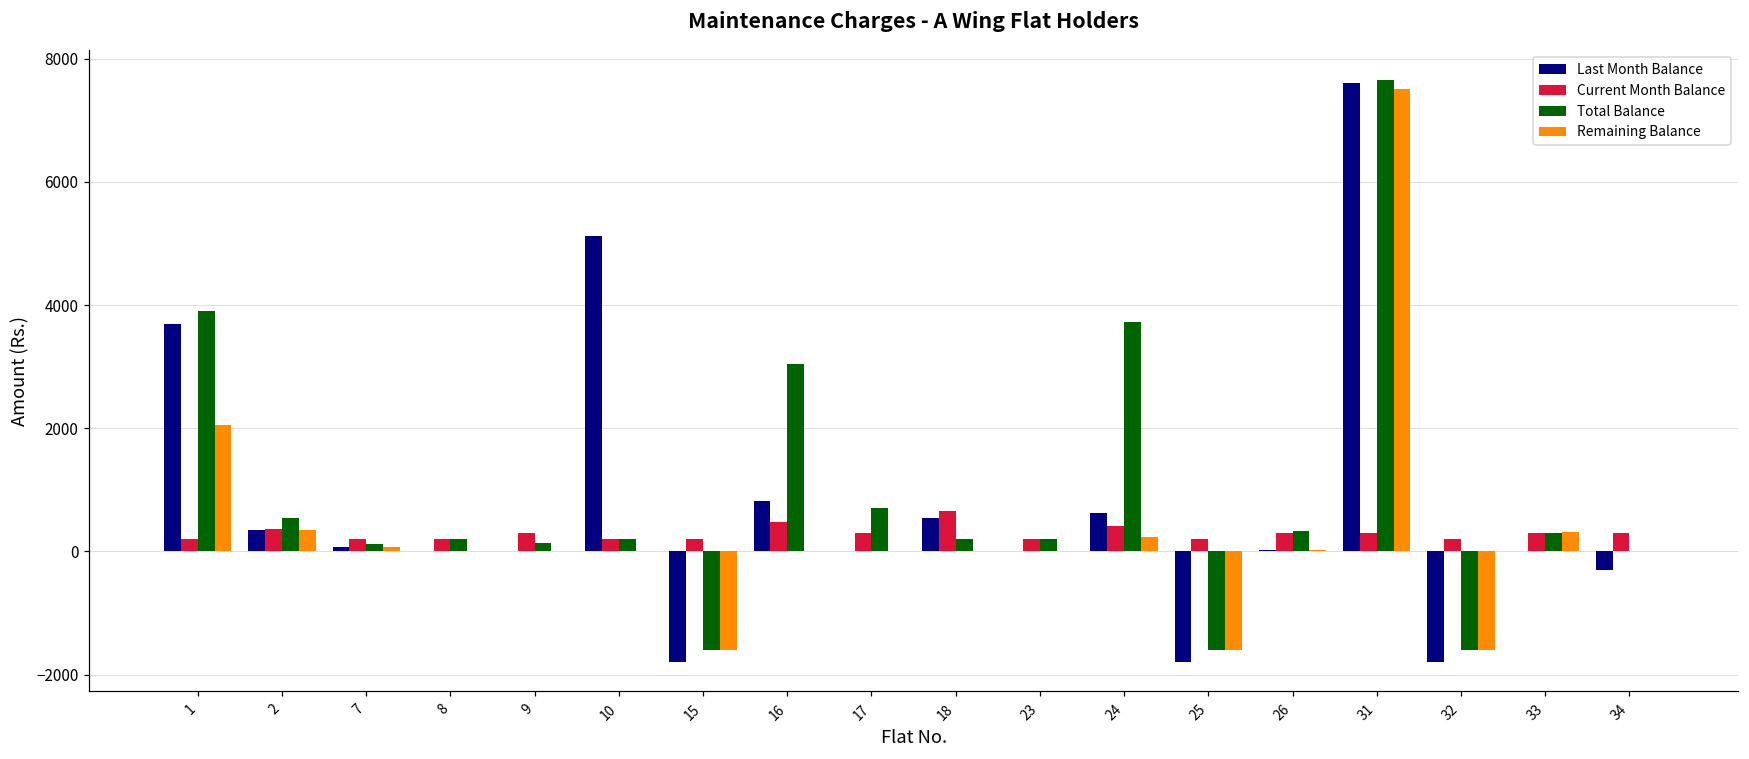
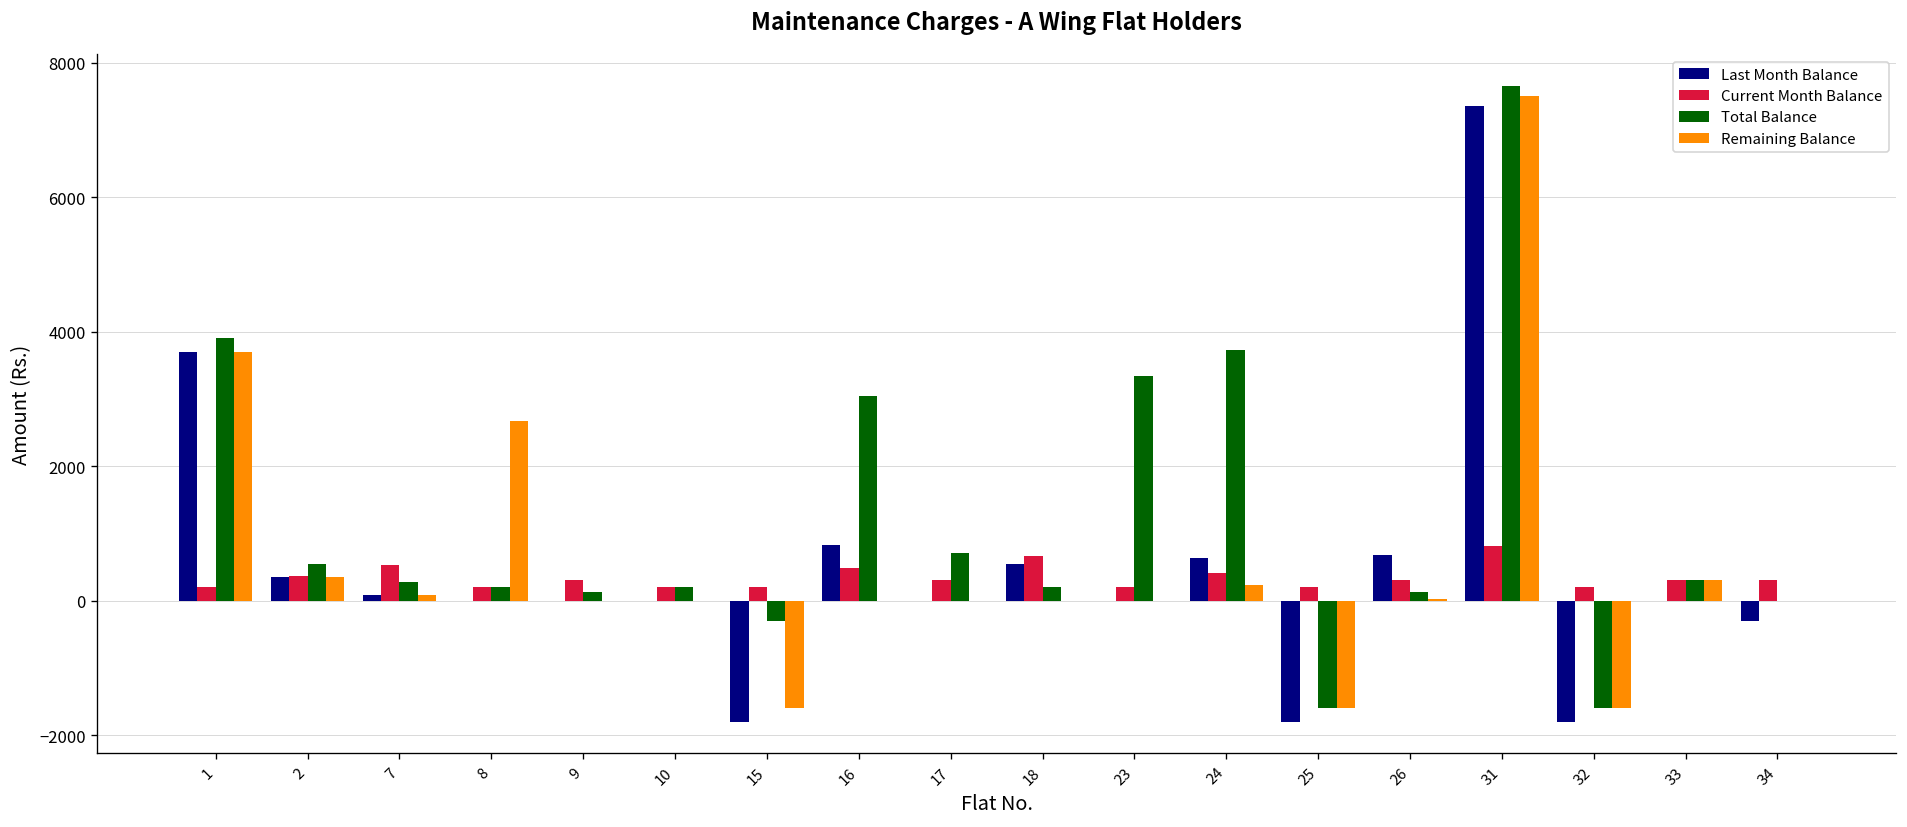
  {
    "Last Month Balance": {
      "1": 3700,
      "2": 400,
      "7": 100,
      "8": 0,
      "9": 0,
-     "10": 5100,
+     "10": 0,
      "15": -1800,
      "16": 800,
      "17": 0,
      "18": 600,
      "23": 0,
      "24": 600,
      "25": -1800,
-     "26": 0,
-     "31": 7600,
+     "26": 700,
+     "31": 7400,
      "32": -1800,
      "33": 0,
      "34": -300
    },
    "Current Month Balance": {
      "1": 200,
      "2": 400,
-     "7": 200,
+     "7": 500,
      "8": 200,
      "9": 300,
      "10": 200,
      "15": 200,
      "16": 500,
      "17": 300,
      "18": 700,
      "23": 200,
      "24": 400,
      "25": 200,
      "26": 300,
-     "31": 300,
+     "31": 800,
      "32": 200,
      "33": 300,
      "34": 300
    },
    "Total Balance": {
      "1": 3900,
      "2": 600,
-     "7": 100,
+     "7": 300,
      "8": 200,
      "9": 100,
      "10": 200,
-     "15": -1600,
+     "15": -300,
      "16": 3000,
      "17": 700,
      "18": 200,
-     "23": 200,
+     "23": 3300,
      "24": 3700,
      "25": -1600,
-     "26": 300,
+     "26": 100,
      "31": 7700,
      "32": -1600,
      "33": 300,
      "34": 0
    },
    "Remaining Balance": {
-     "1": 2100,
+     "1": 3700,
      "2": 400,
      "7": 100,
-     "8": 0,
+     "8": 2700,
      "9": 0,
      "10": 0,
      "15": -1600,
      "16": 0,
      "17": 0,
      "18": 0,
      "23": 0,
      "24": 200,
      "25": -1600,
      "31": 7500,
      "32": -1600,
      "33": 300,
      "34": 0
    }
  }
